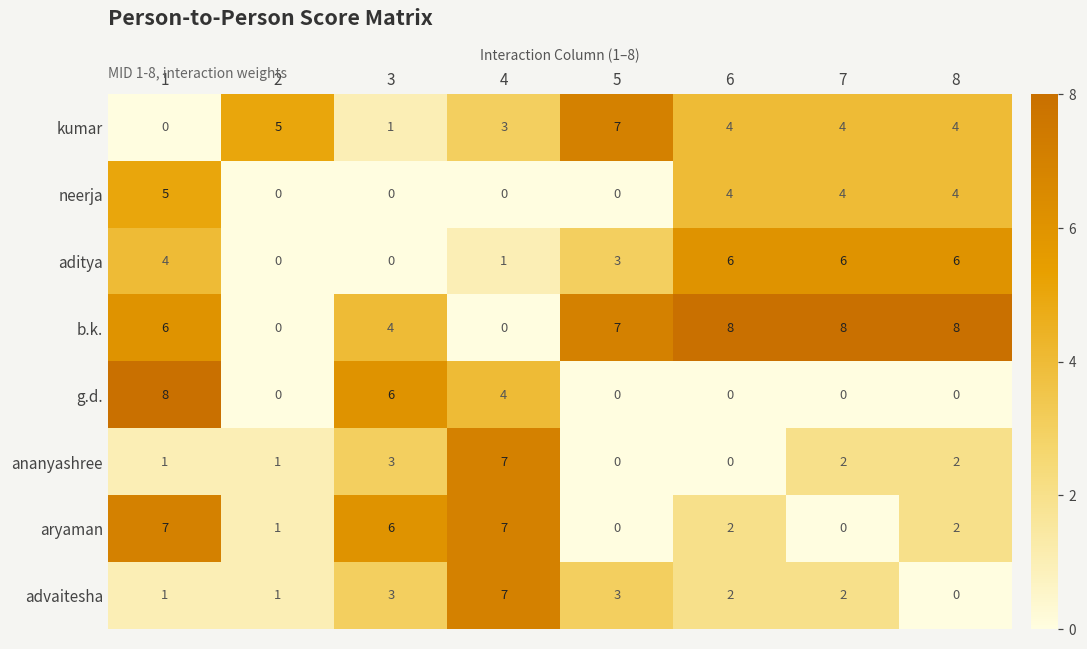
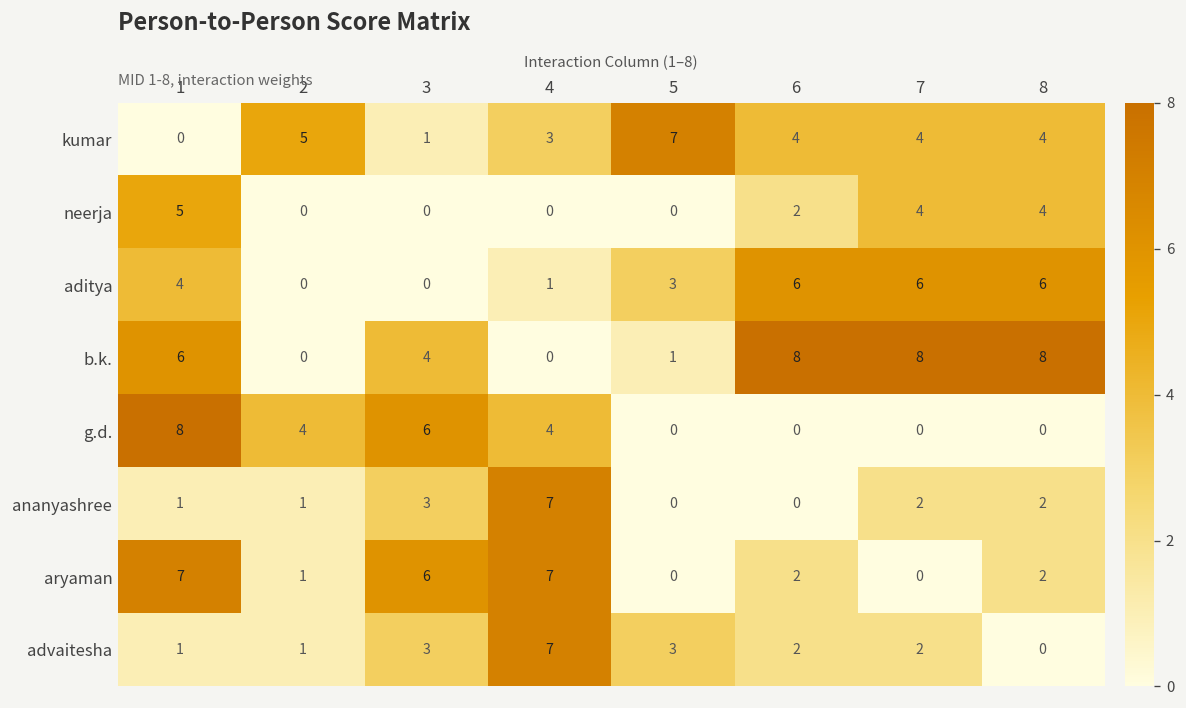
  {
    "kumar": {
      "1": 0,
      "2": 5,
      "3": 1,
      "4": 3,
      "5": 7,
      "6": 4,
      "7": 4,
      "8": 4
    },
    "neerja": {
      "1": 5,
      "2": 0,
      "3": 0,
      "4": 0,
      "5": 0,
-     "6": 4,
+     "6": 2,
      "7": 4,
      "8": 4
    },
    "aditya": {
      "1": 4,
      "2": 0,
      "3": 0,
      "4": 1,
      "5": 3,
      "6": 6,
      "7": 6,
      "8": 6
    },
    "b.k.": {
      "1": 6,
      "2": 0,
      "3": 4,
      "4": 0,
-     "5": 7,
+     "5": 1,
      "6": 8,
      "7": 8,
      "8": 8
    },
    "g.d.": {
      "1": 8,
-     "2": 0,
+     "2": 4,
      "3": 6,
      "4": 4,
      "5": 0,
      "6": 0,
      "7": 0,
      "8": 0
    },
    "ananyashree": {
      "1": 1,
      "2": 1,
      "3": 3,
      "4": 7,
      "5": 0,
      "6": 0,
      "7": 2,
      "8": 2
    },
    "aryaman": {
      "1": 7,
      "2": 1,
      "3": 6,
      "4": 7,
      "5": 0,
      "6": 2,
      "7": 0,
      "8": 2
    },
    "advaitesha": {
      "1": 1,
      "2": 1,
      "3": 3,
      "4": 7,
      "5": 3,
      "6": 2,
      "7": 2,
      "8": 0
    }
  }
